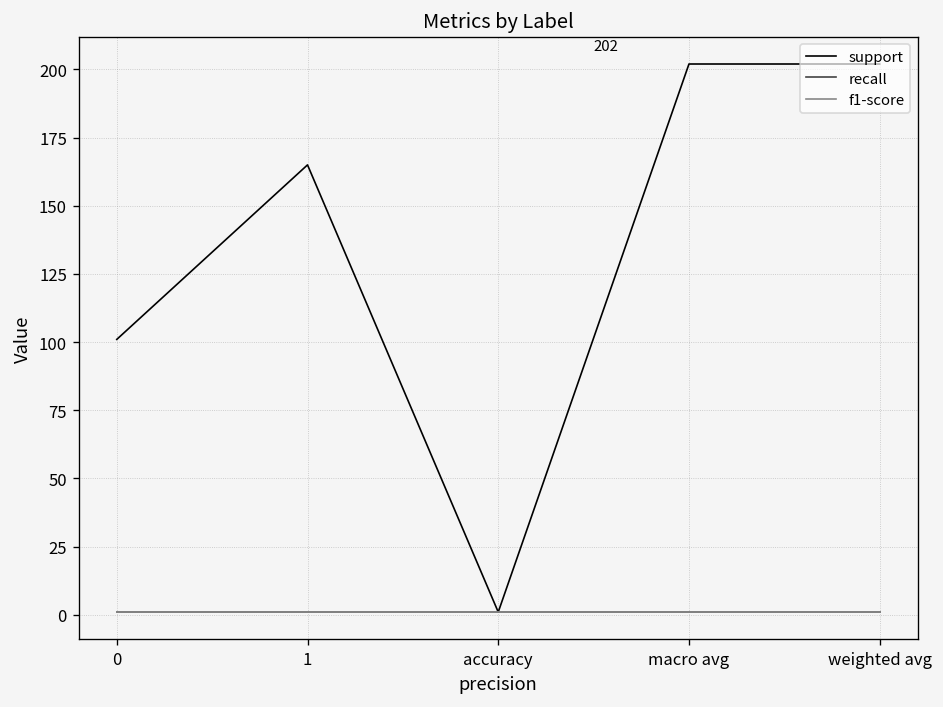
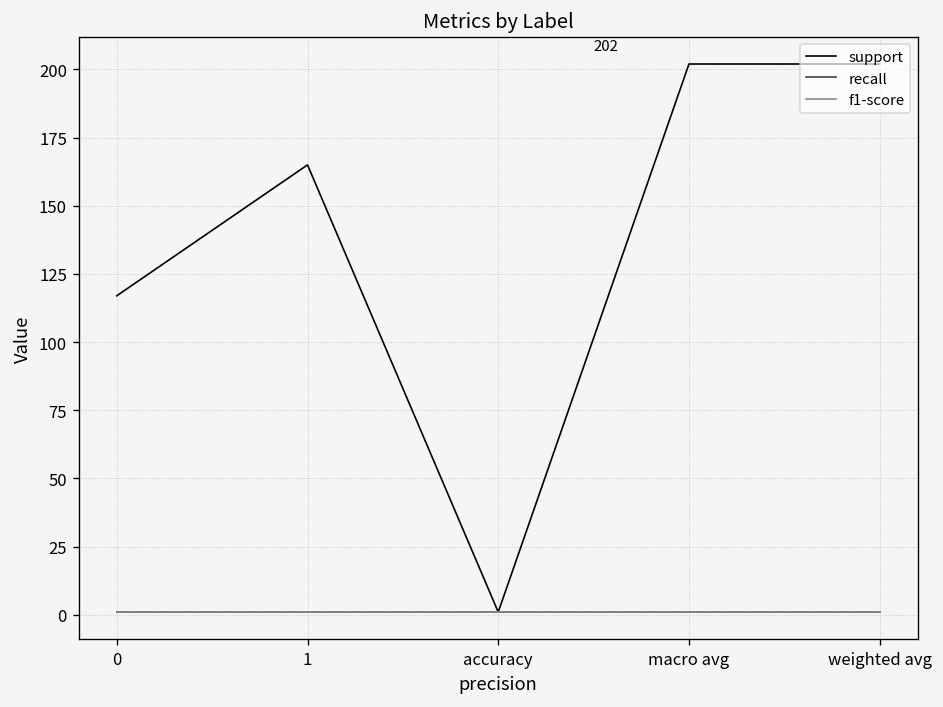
  {
    "support": {
-     "0": 101,
+     "0": 117,
      "1": 165,
      "macro avg": 202
    },
    "f1-score": {
      "0": 1,
      "1": 1,
      "macro avg": 1,
      "weighted avg": 1
    }
  }
